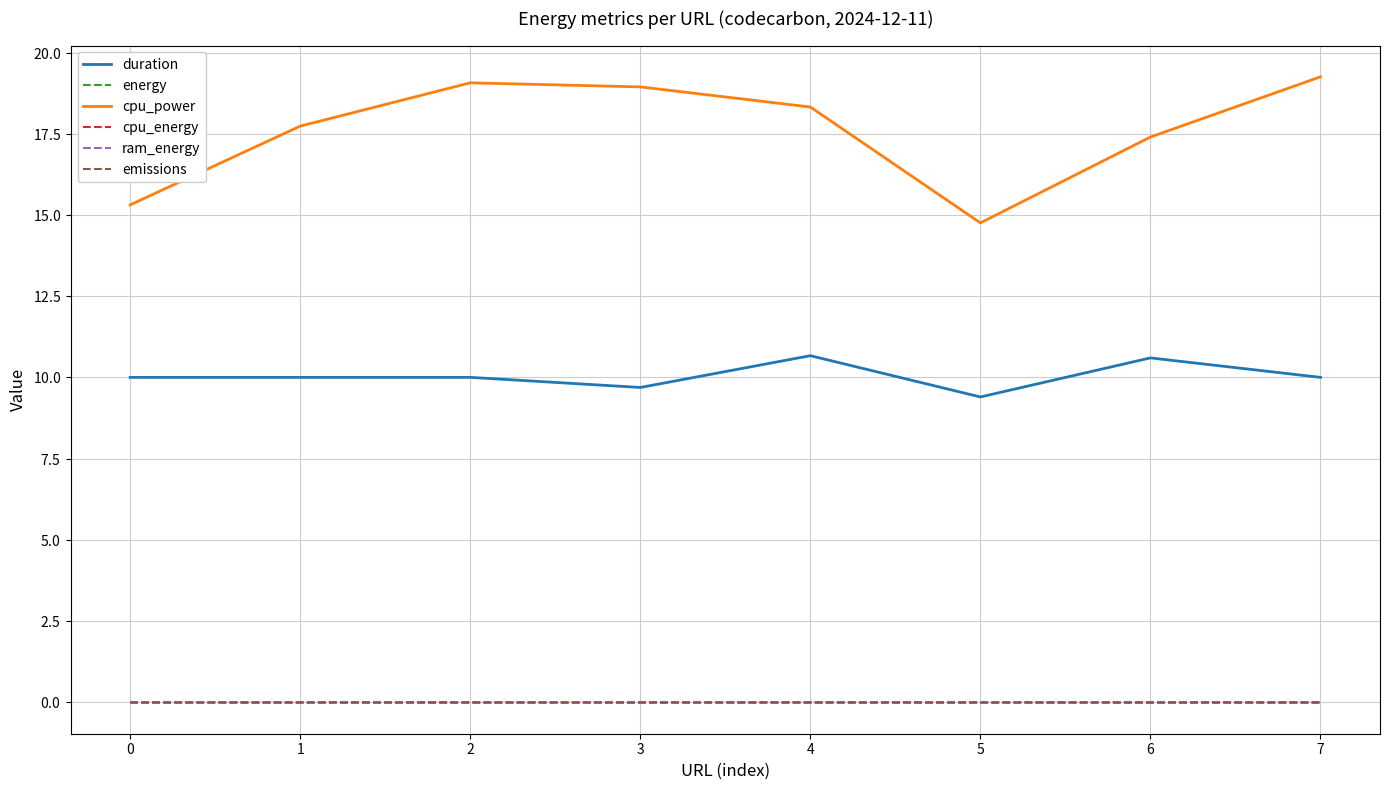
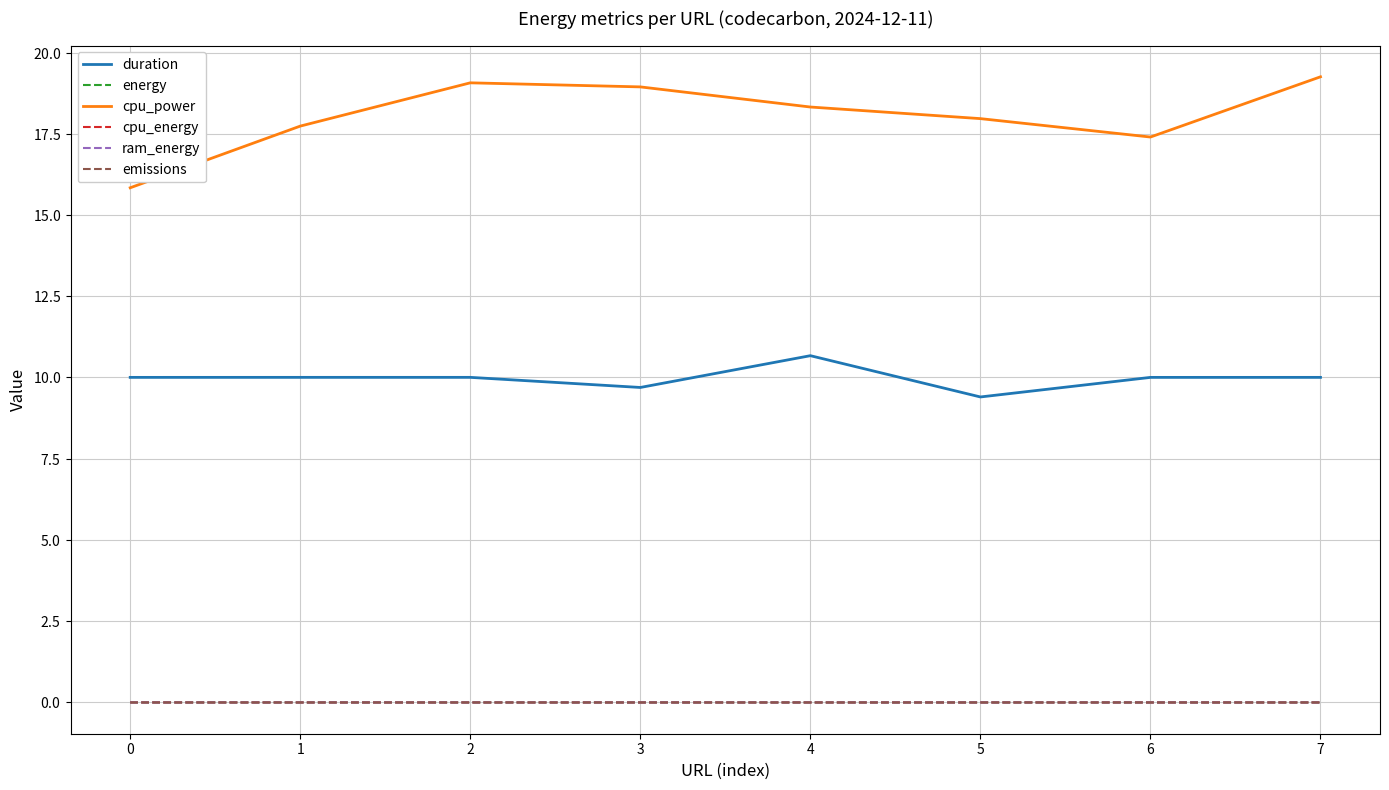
  {
    "duration": {
      "0": 10.0,
      "1": 10.0,
      "2": 10.0,
      "3": 9.7,
      "4": 10.7,
      "5": 9.4,
-     "6": 10.6,
+     "6": 10.0,
      "7": 10.0
    },
    "emissions": {
      "0": 0.0,
      "1": 0.0,
      "2": 0.0,
      "3": 0.0,
      "4": 0.0,
      "5": 0.0,
      "6": 0.0,
      "7": 0.0
    },
    "cpu_power": {
-     "0": 15.3,
+     "0": 15.8,
      "1": 17.7,
      "2": 19.1,
      "3": 18.9,
      "4": 18.3,
-     "5": 14.8,
+     "5": 18.0,
      "6": 17.4,
      "7": 19.3
    }
  }
